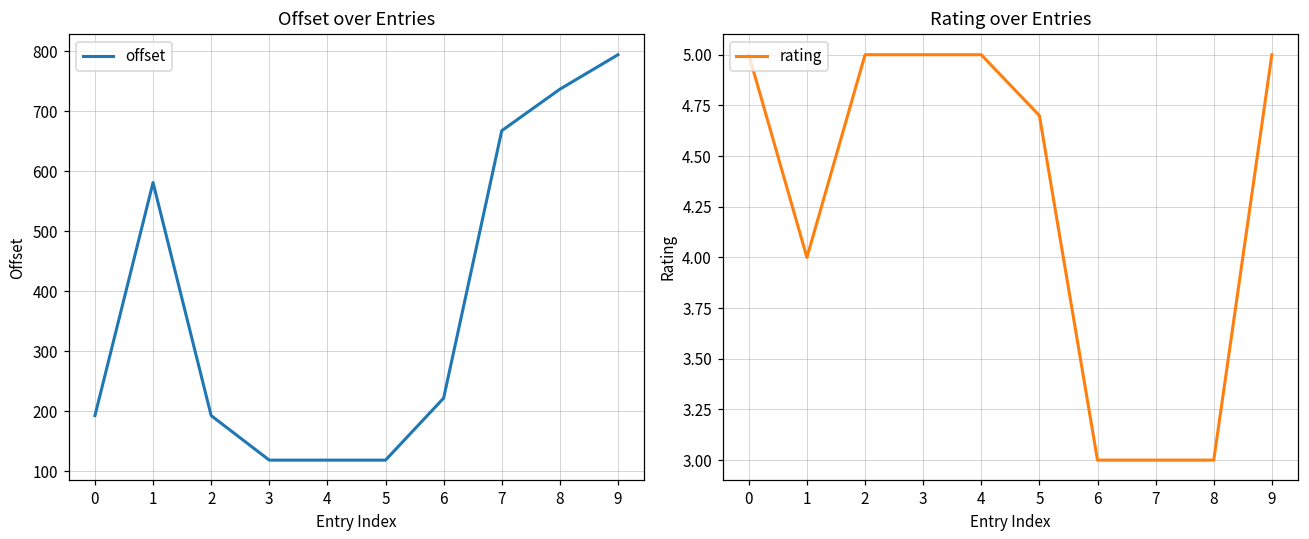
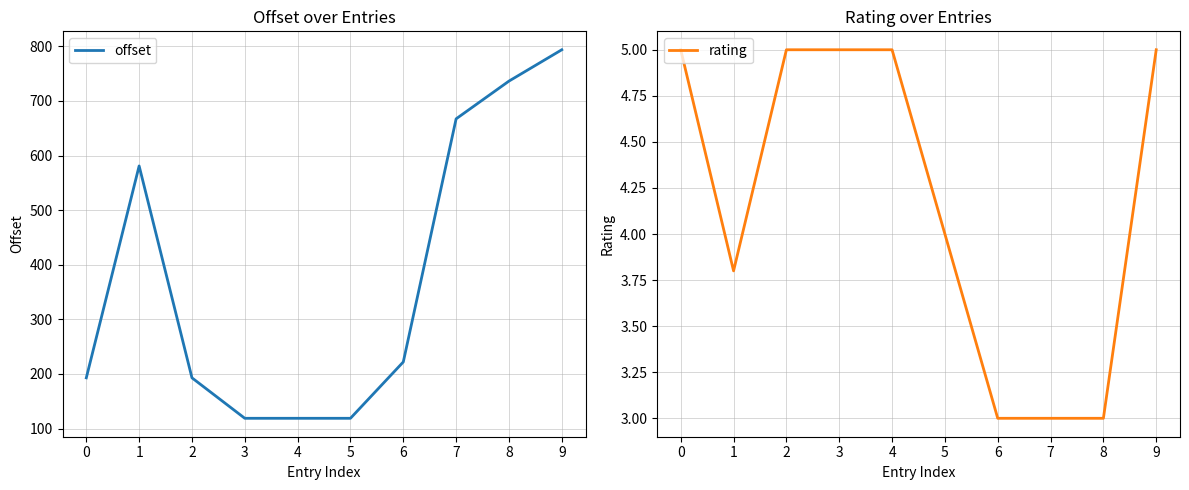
  {
    "Offset over Entries": {
      "0": 190,
      "1": 580,
      "2": 190,
      "3": 120,
      "4": 120,
      "5": 120,
      "6": 220,
      "7": 670,
      "8": 740,
      "9": 790
    },
    "Rating over Entries": {
-     "1": 4.0,
+     "1": 3.8,
      "2": 5.0,
      "3": 5.0,
      "4": 5.0,
-     "5": 4.7,
+     "5": 4.0,
      "6": 3.0,
      "7": 3.0,
      "8": 3.0,
      "9": 5.0
    }
  }
